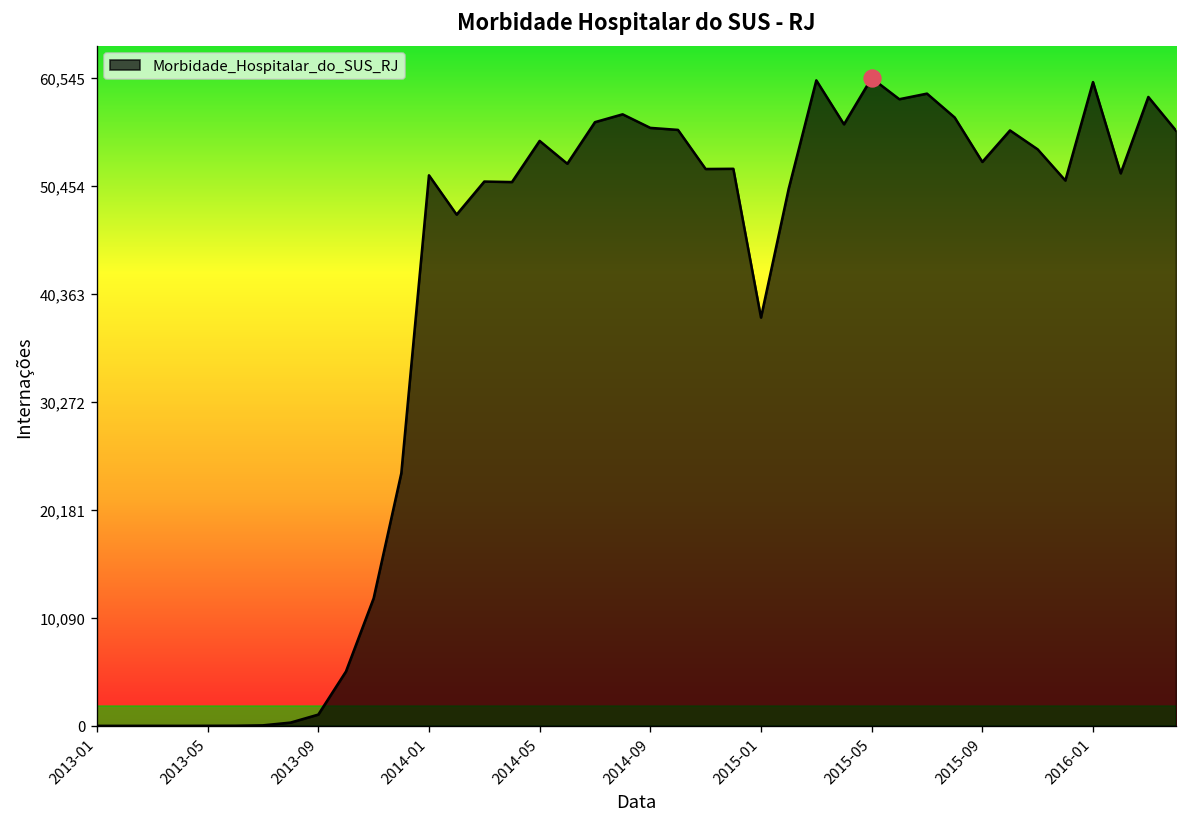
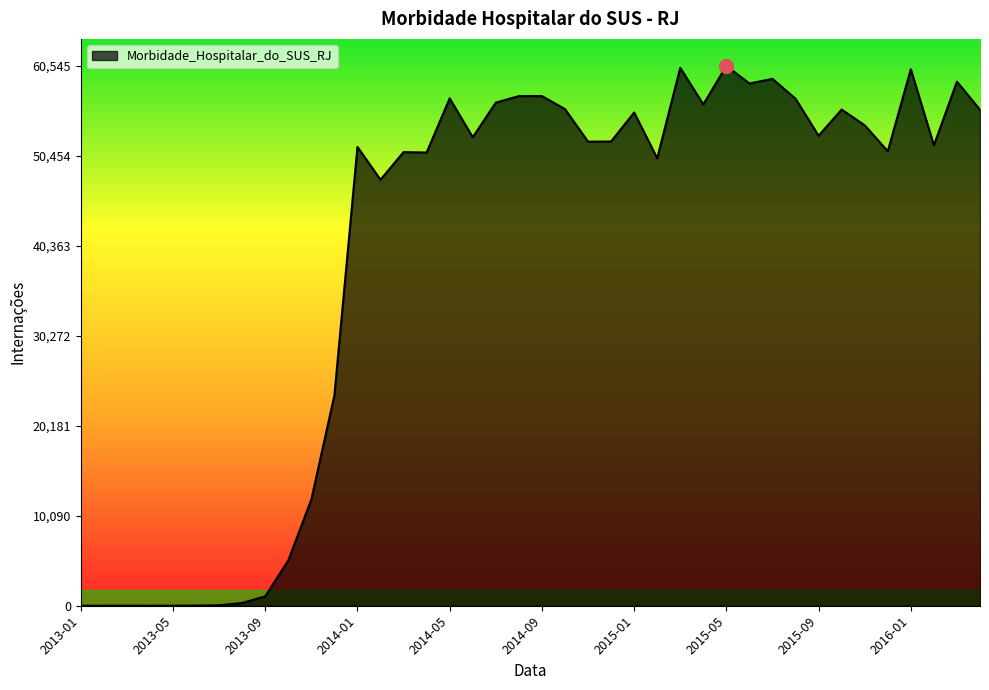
  {
    "Morbidade_Hospitalar_do_SUS_RJ": {
      "2014-01": "51,000",
-     "2014-05": "55,000",
-     "2014-09": "56,000",
-     "2015-01": "38,000",
+     "2014-05": "57,000",
+     "2014-09": "57,000",
+     "2015-01": "55,000",
      "2015-09": "53,000",
      "2016-01": "60,000"
    }
  }
